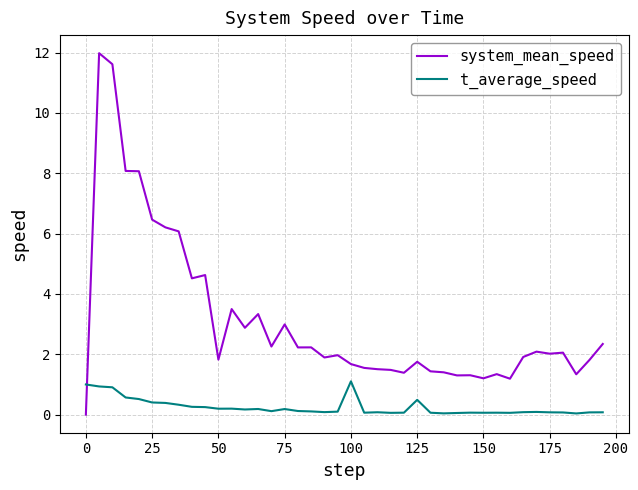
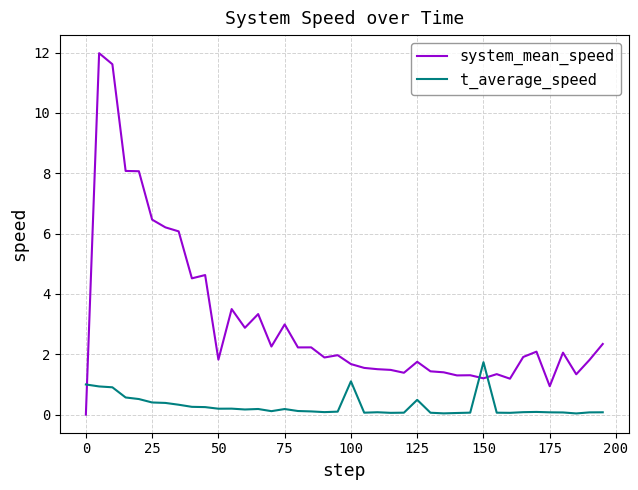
  {
    "system_mean_speed": {
      "0": 0.0,
      "25": 6.5,
      "50": 1.8,
      "75": 3.0,
      "100": 1.7,
      "125": 1.8,
      "150": 1.2,
-     "175": 2.0
+     "175": 0.9
    },
    "t_average_speed": {
      "0": 1.0,
      "25": 0.4,
      "50": 0.2,
      "75": 0.2,
      "100": 1.1,
      "125": 0.5,
-     "150": 0.1,
+     "150": 1.7,
      "175": 0.1
    }
  }
